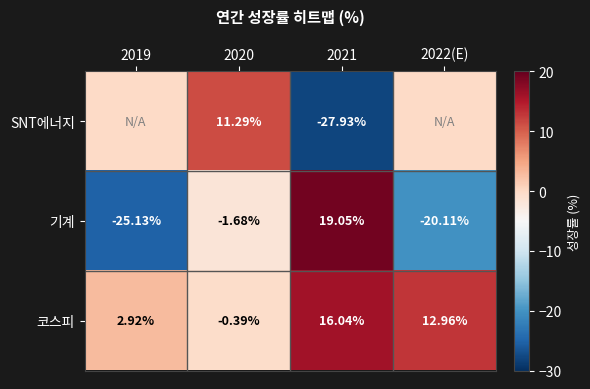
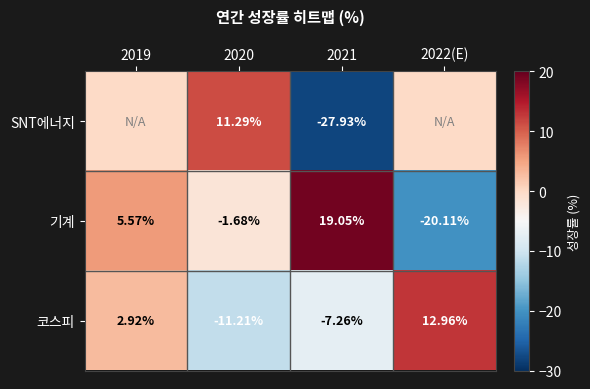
  {
    "SNT에너지": {
      "2020": "11.29%",
      "2021": "-27.93%"
    },
    "기계": {
-     "2019": "-25.13%",
+     "2019": "5.57%",
      "2020": "-1.68%",
      "2021": "19.05%",
      "2022(E)": "-20.11%"
    },
    "코스피": {
      "2019": "2.92%",
-     "2020": "-0.39%",
-     "2021": "16.04%",
+     "2020": "-11.21%",
+     "2021": "-7.26%",
      "2022(E)": "12.96%"
    }
  }
